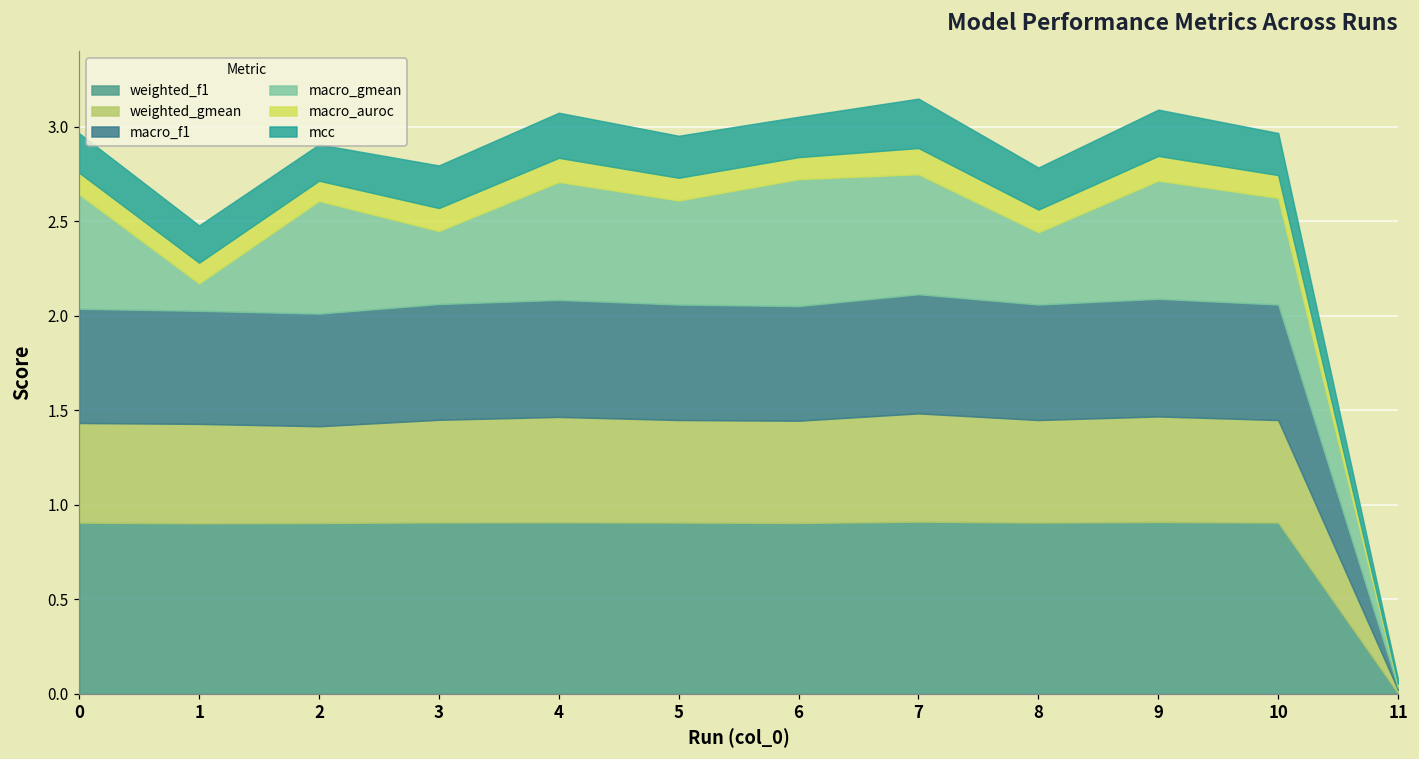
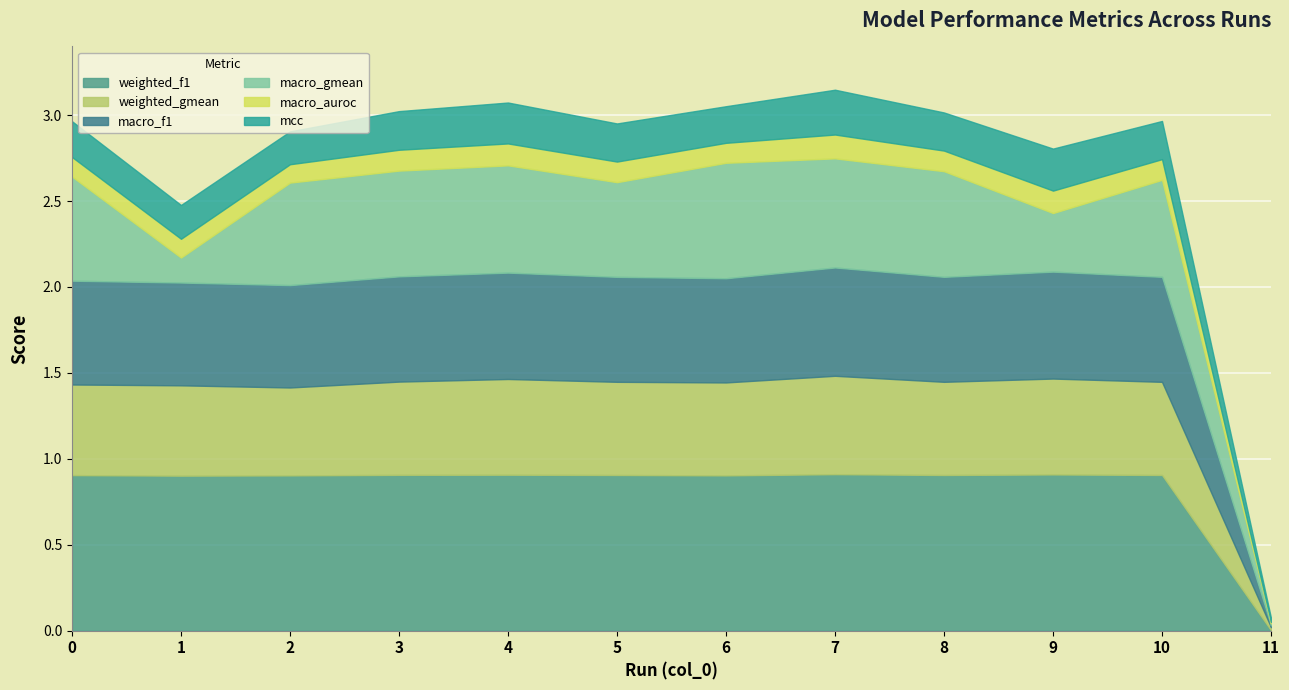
  {
    "macro_gmean": {
      "0": 0.61,
      "1": 0.15,
      "2": 0.60,
-     "3": 0.39,
+     "3": 0.62,
      "4": 0.62,
      "5": 0.55,
      "6": 0.67,
      "7": 0.63,
-     "8": 0.38,
-     "9": 0.63,
+     "8": 0.61,
+     "9": 0.34,
      "10": 0.56
    }
  }
